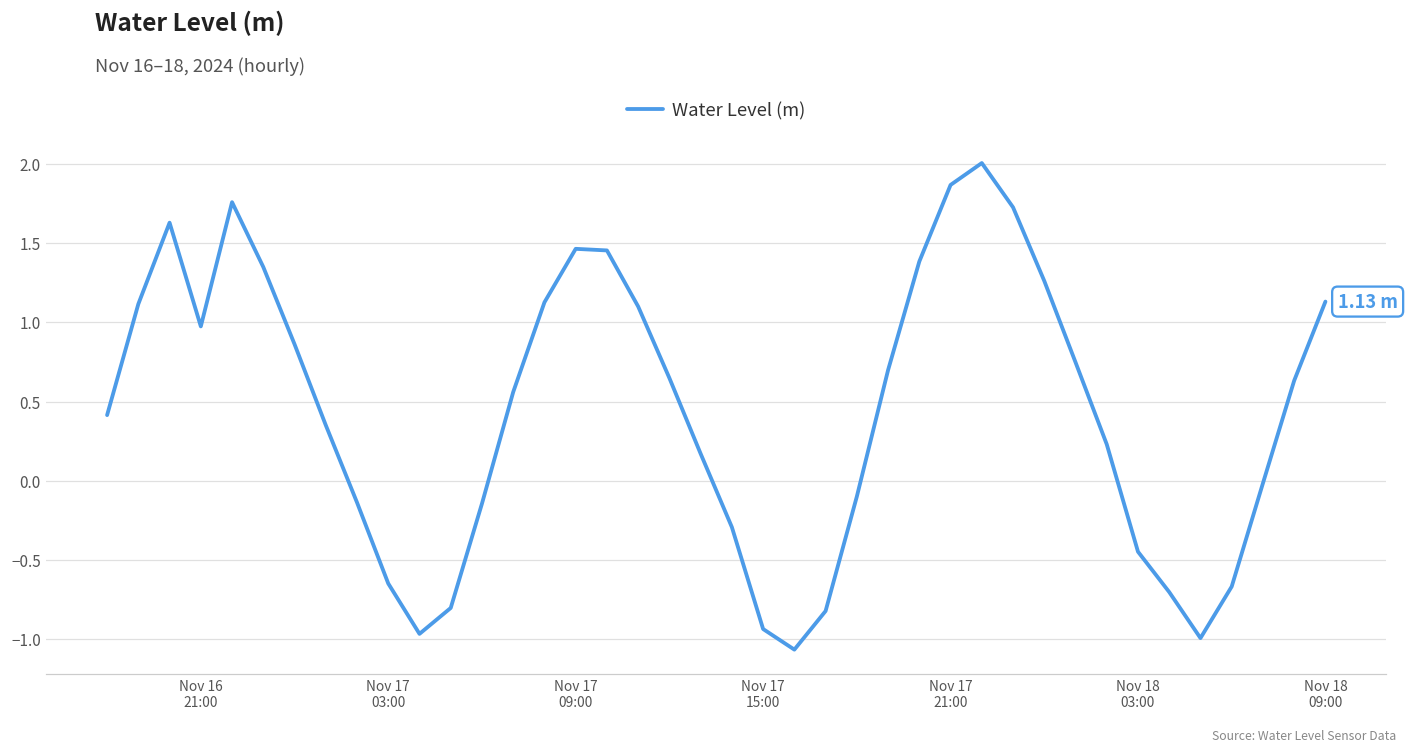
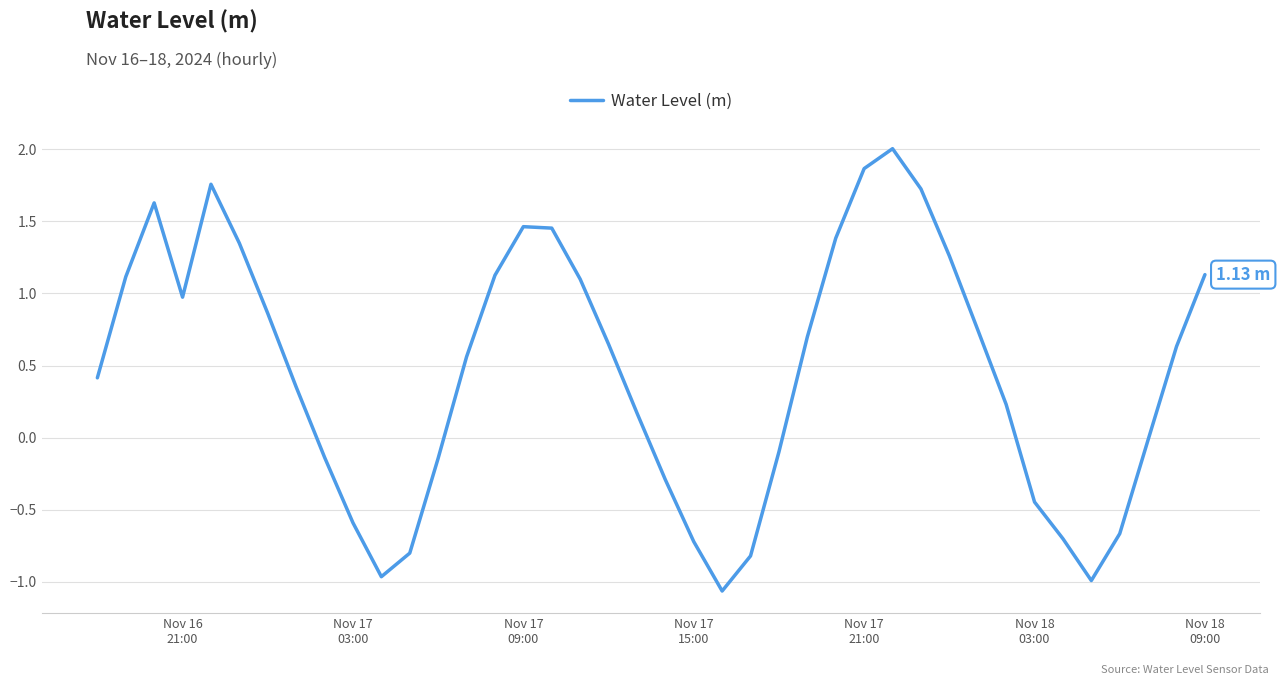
  {
    "Nov 16 21:00": 0.97,
-   "Nov 17 03:00": -0.65,
+   "Nov 17 03:00": -0.59,
    "Nov 17 09:00": 1.46,
-   "Nov 17 15:00": -0.94,
+   "Nov 17 15:00": -0.72,
    "Nov 17 21:00": 1.87,
    "Nov 18 03:00": -0.45
  }
